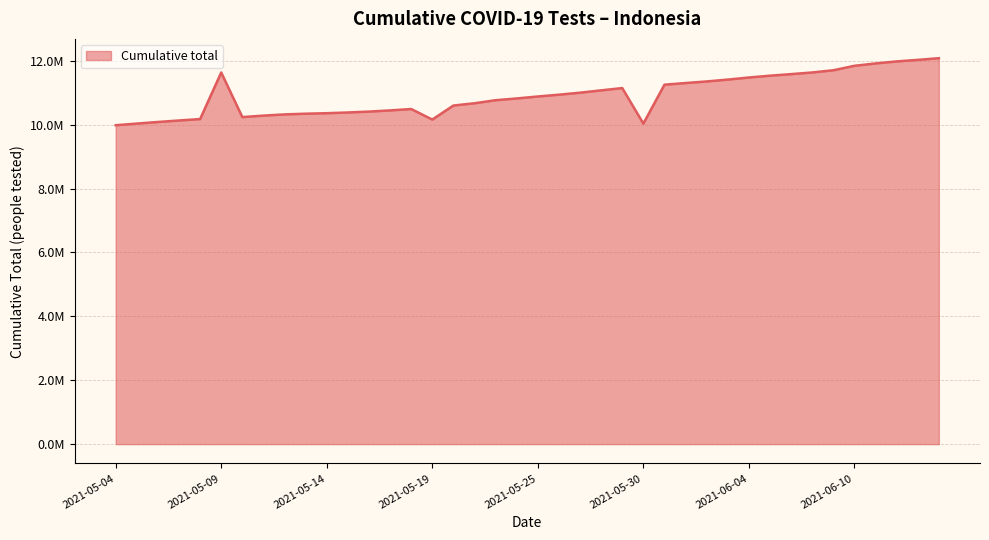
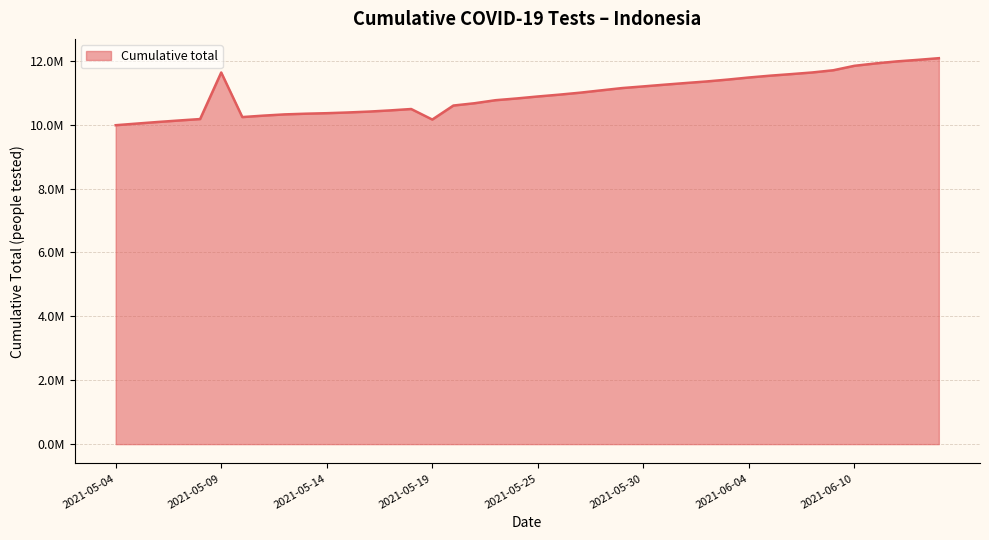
  {
    "2021-05-04": 10000000,
    "2021-05-09": 11600000,
    "2021-05-14": 10400000,
    "2021-05-19": 10200000,
    "2021-05-25": 10900000,
-   "2021-05-30": 10000000,
+   "2021-05-30": 11200000,
    "2021-06-04": 11500000,
    "2021-06-10": 11800000
  }
